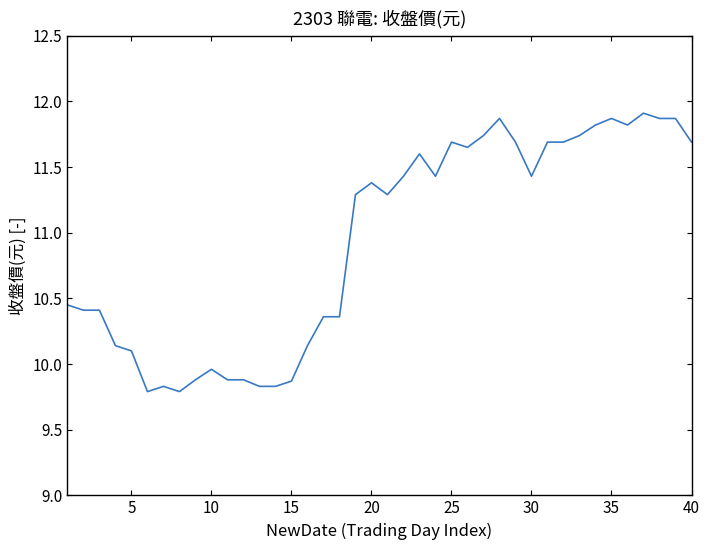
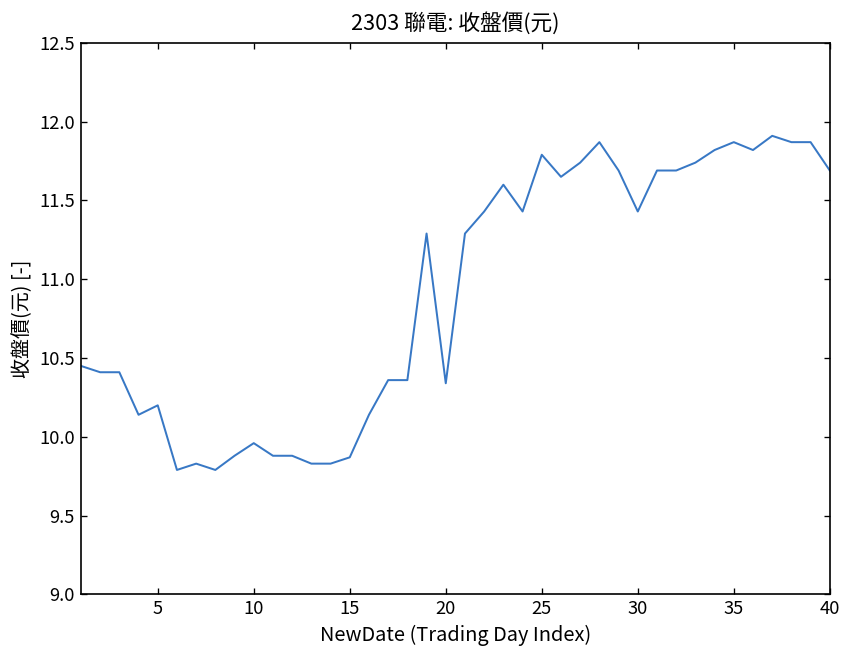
  {
-   "5": 10.1,
+   "5": 10.2,
    "10": 9.96,
    "15": 9.87,
-   "20": 11.38,
-   "25": 11.69,
+   "20": 10.34,
+   "25": 11.79,
    "30": 11.43,
    "35": 11.87,
    "40": 11.69
  }
